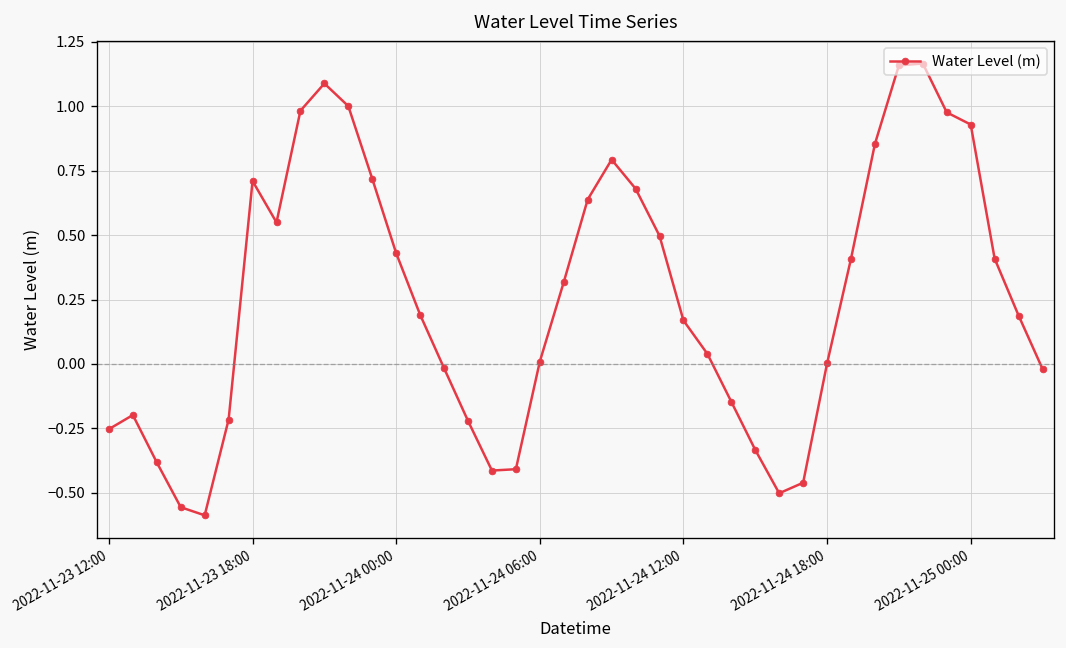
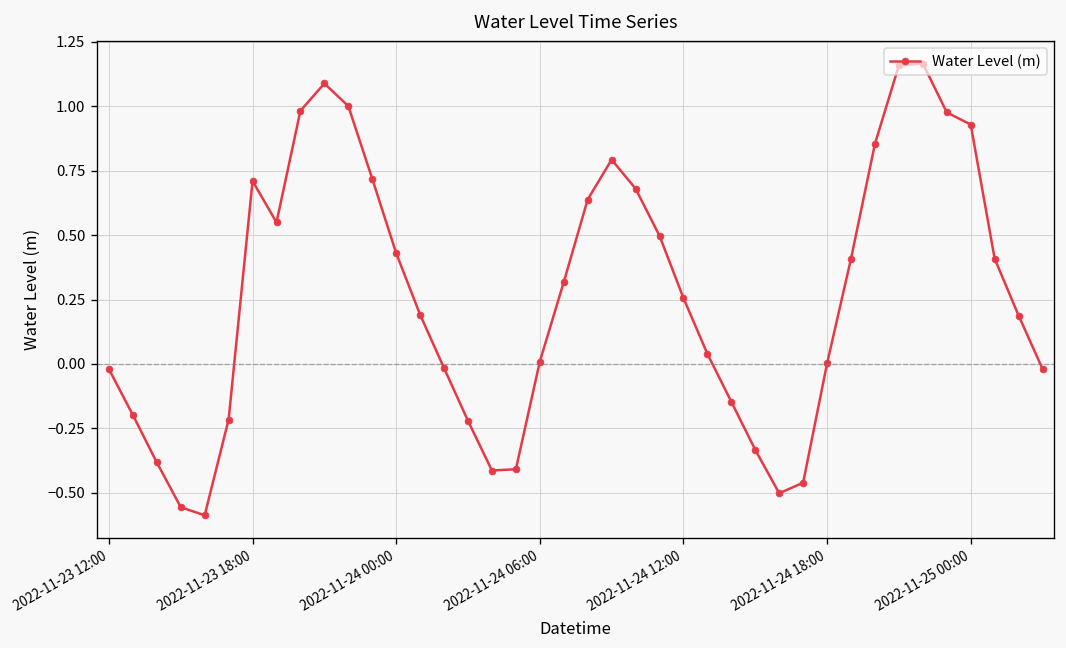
  {
-   "2022-11-23 12:00": -0.25,
+   "2022-11-23 12:00": -0.02,
    "2022-11-23 18:00": 0.71,
    "2022-11-24 00:00": 0.43,
    "2022-11-24 06:00": 0.01,
-   "2022-11-24 12:00": 0.17,
+   "2022-11-24 12:00": 0.26,
    "2022-11-24 18:00": 0.00,
    "2022-11-25 00:00": 0.93
  }
